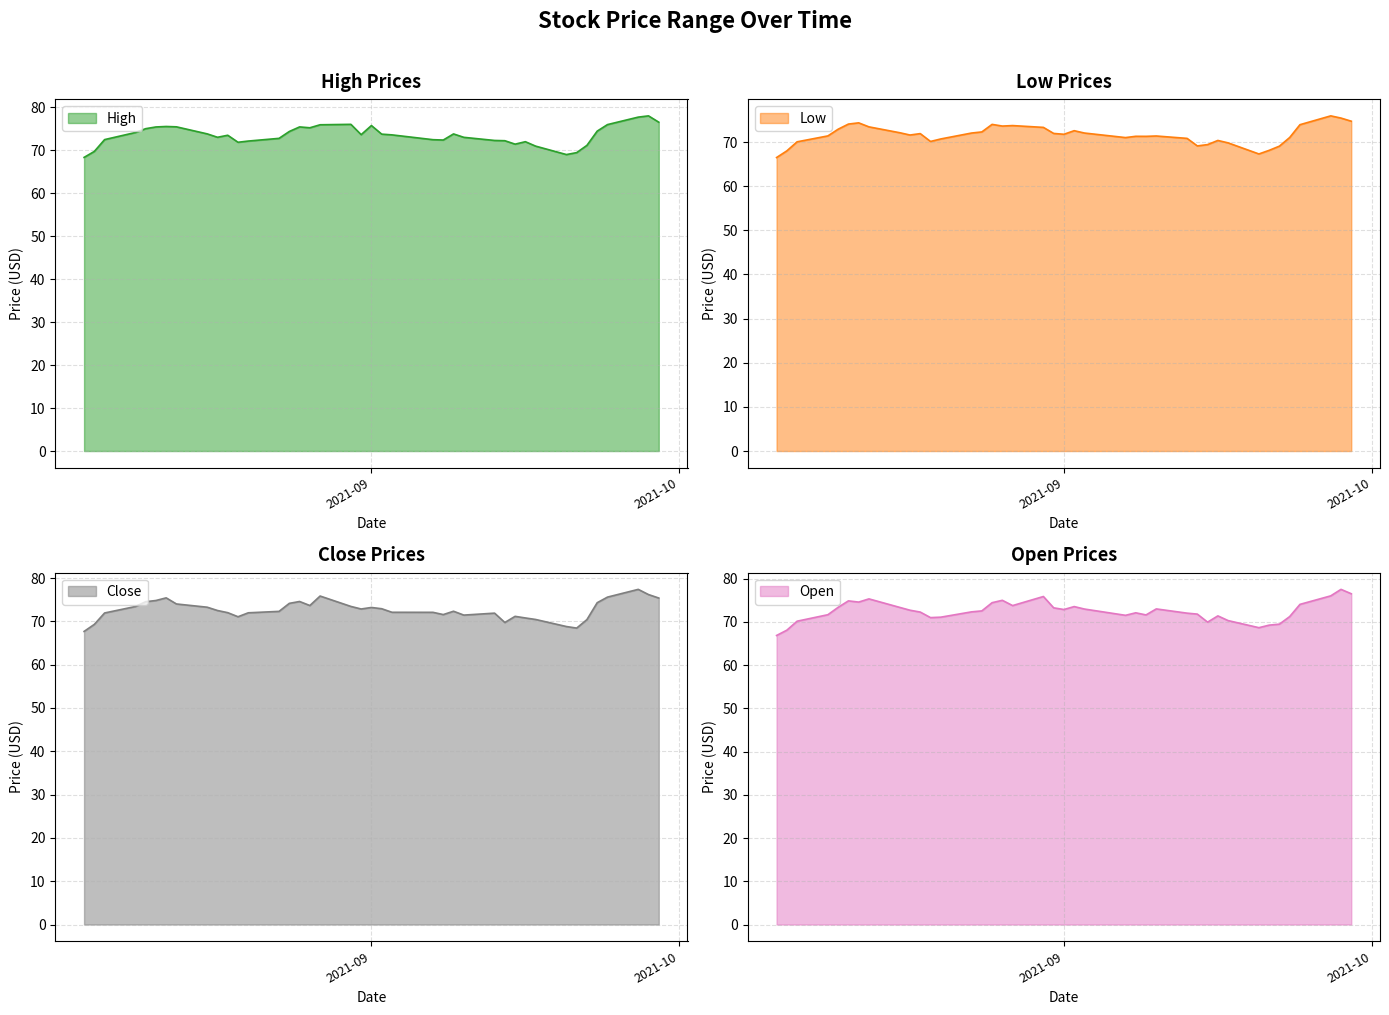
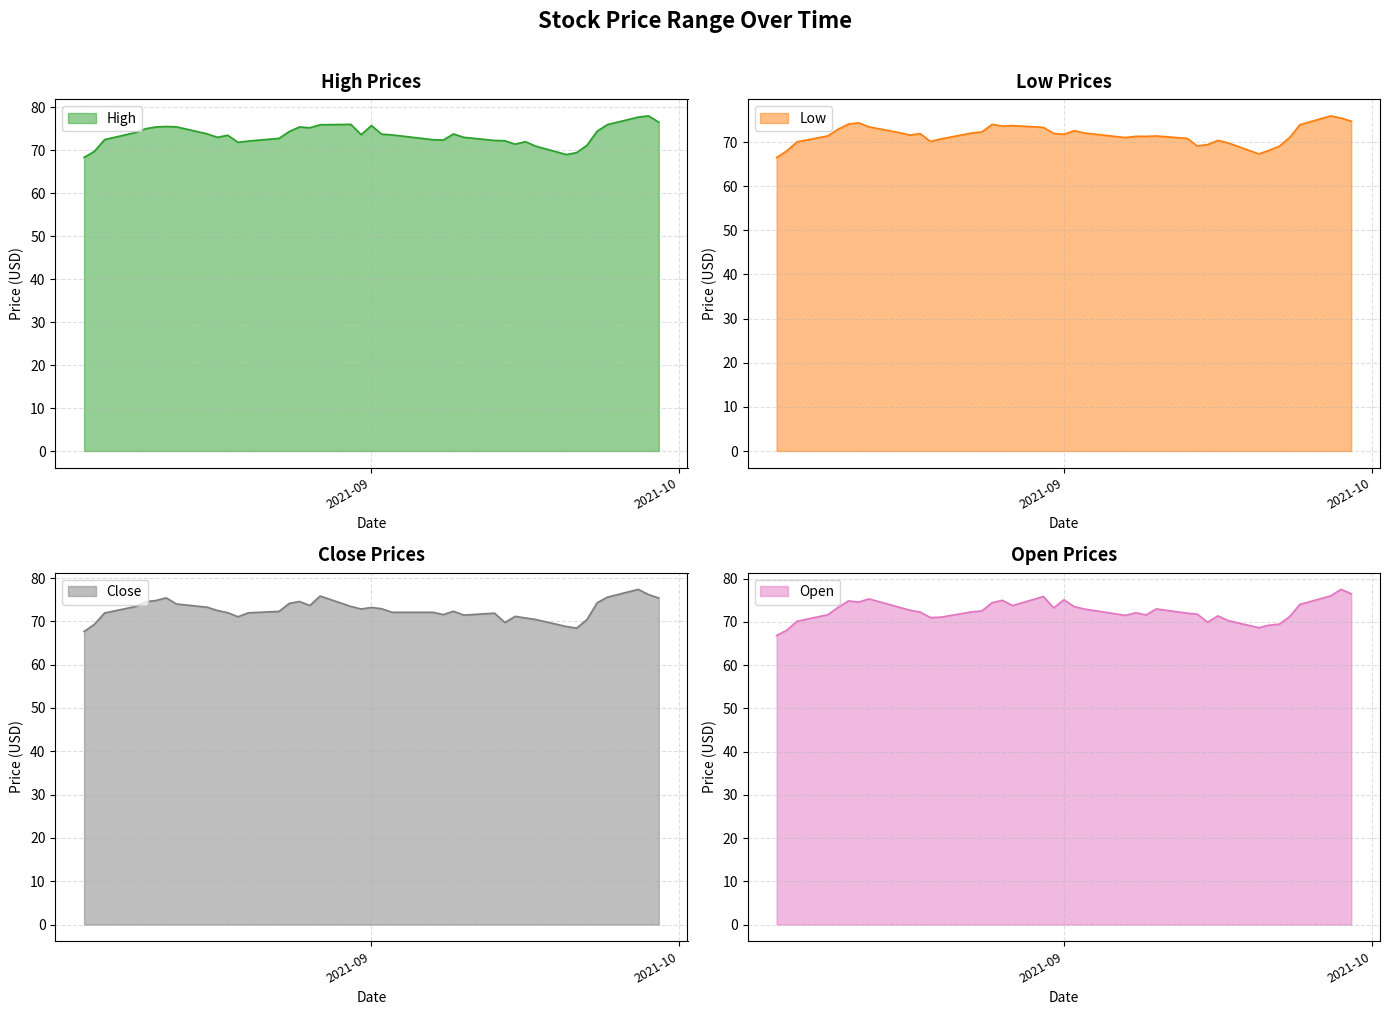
  {
    "High Prices": {
      "2021-09": 76
    },
    "Low Prices": {
      "2021-09": 72
    },
    "Close Prices": {
      "2021-09": 73
    },
    "Open Prices": {
-     "2021-09": 73
+     "2021-09": 75
    }
  }
